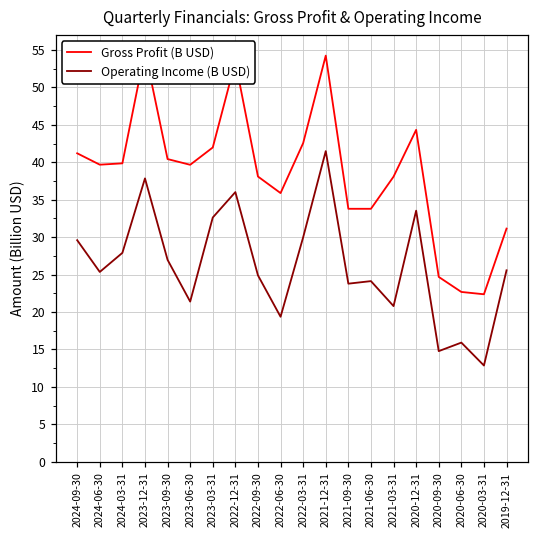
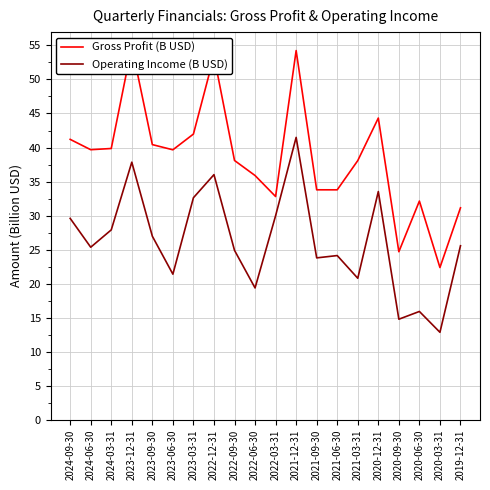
  {
    "Gross Profit (B USD)": {
      "2024-09-30": 41,
      "2024-06-30": 40,
      "2024-03-31": 40,
      "2023-09-30": 40,
      "2023-06-30": 40,
      "2023-03-31": 42,
      "2022-09-30": 38,
      "2022-06-30": 36,
-     "2022-03-31": 43,
+     "2022-03-31": 33,
      "2021-12-31": 54,
      "2021-09-30": 34,
      "2021-06-30": 34,
      "2021-03-31": 38,
      "2020-12-31": 44,
      "2020-09-30": 25,
-     "2020-06-30": 23,
+     "2020-06-30": 32,
      "2020-03-31": 22,
      "2019-12-31": 31
    },
    "Operating Income (B USD)": {
      "2024-09-30": 30,
      "2024-06-30": 25,
      "2024-03-31": 28,
      "2023-12-31": 38,
      "2023-09-30": 27,
      "2023-06-30": 21,
      "2023-03-31": 33,
      "2022-12-31": 36,
      "2022-09-30": 25,
      "2022-06-30": 19,
      "2022-03-31": 30,
      "2021-12-31": 41,
      "2021-09-30": 24,
      "2021-06-30": 24,
      "2021-03-31": 21,
      "2020-12-31": 34,
      "2020-09-30": 15,
      "2020-06-30": 16,
      "2020-03-31": 13,
      "2019-12-31": 26
    }
  }
